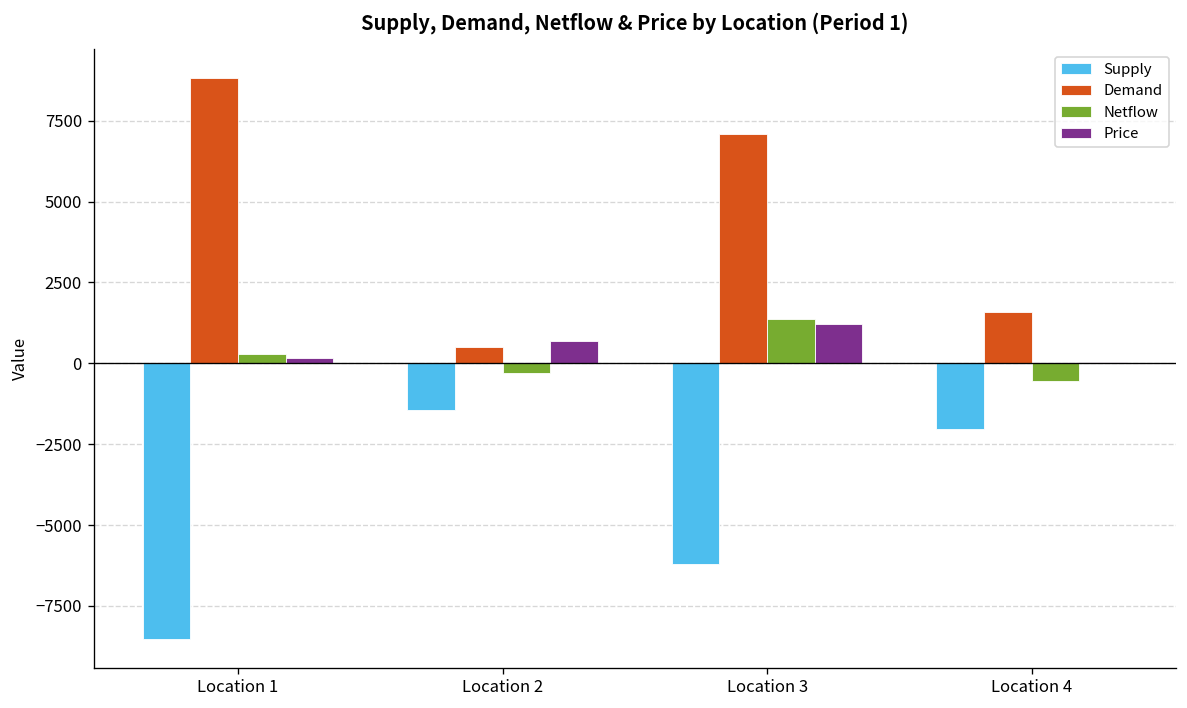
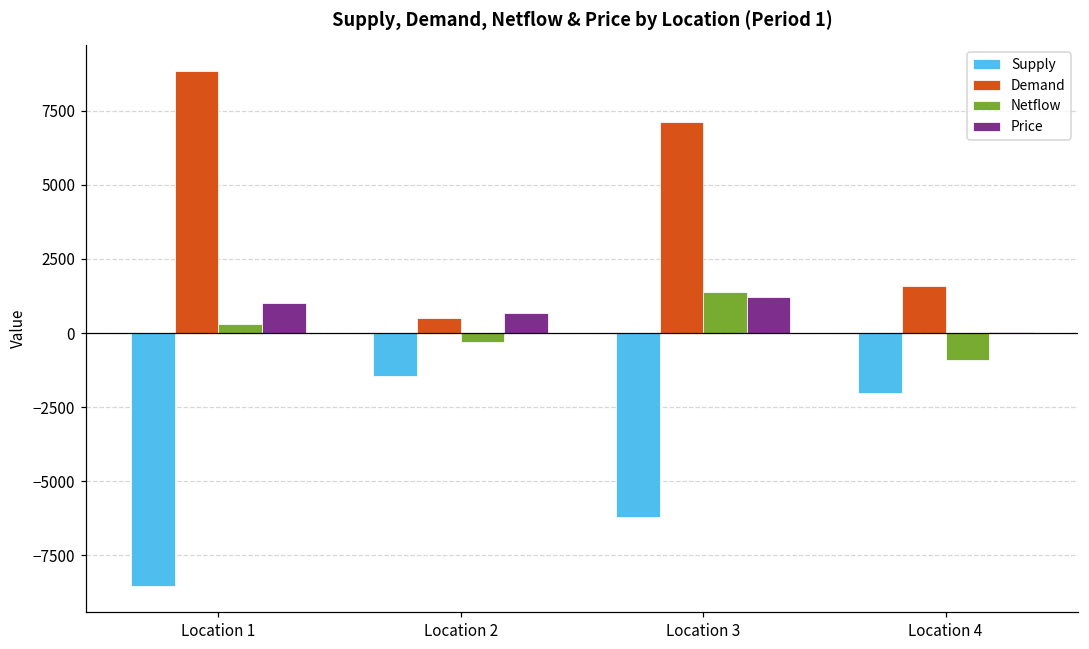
  {
    "Supply": {
      "Location 1": -8500,
      "Location 2": -1500,
      "Location 3": -6200,
      "Location 4": -2000
    },
    "Demand": {
      "Location 1": 8800,
      "Location 2": 500,
      "Location 3": 7100,
      "Location 4": 1600
    },
    "Netflow": {
      "Location 1": 300,
      "Location 2": -300,
      "Location 3": 1400,
-     "Location 4": -500
+     "Location 4": -900
    },
    "Price": {
-     "Location 1": 200,
+     "Location 1": 1000,
      "Location 2": 700,
      "Location 3": 1200
    }
  }
